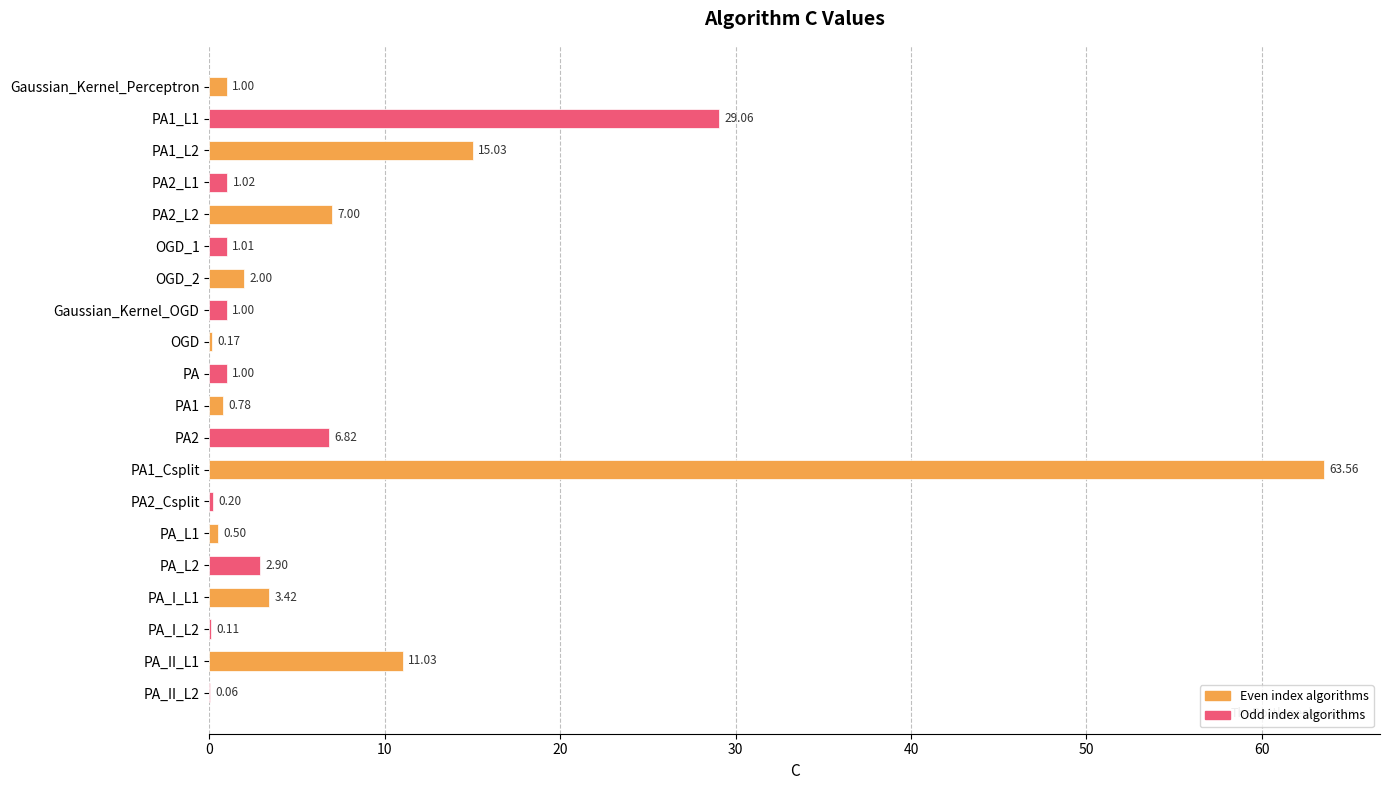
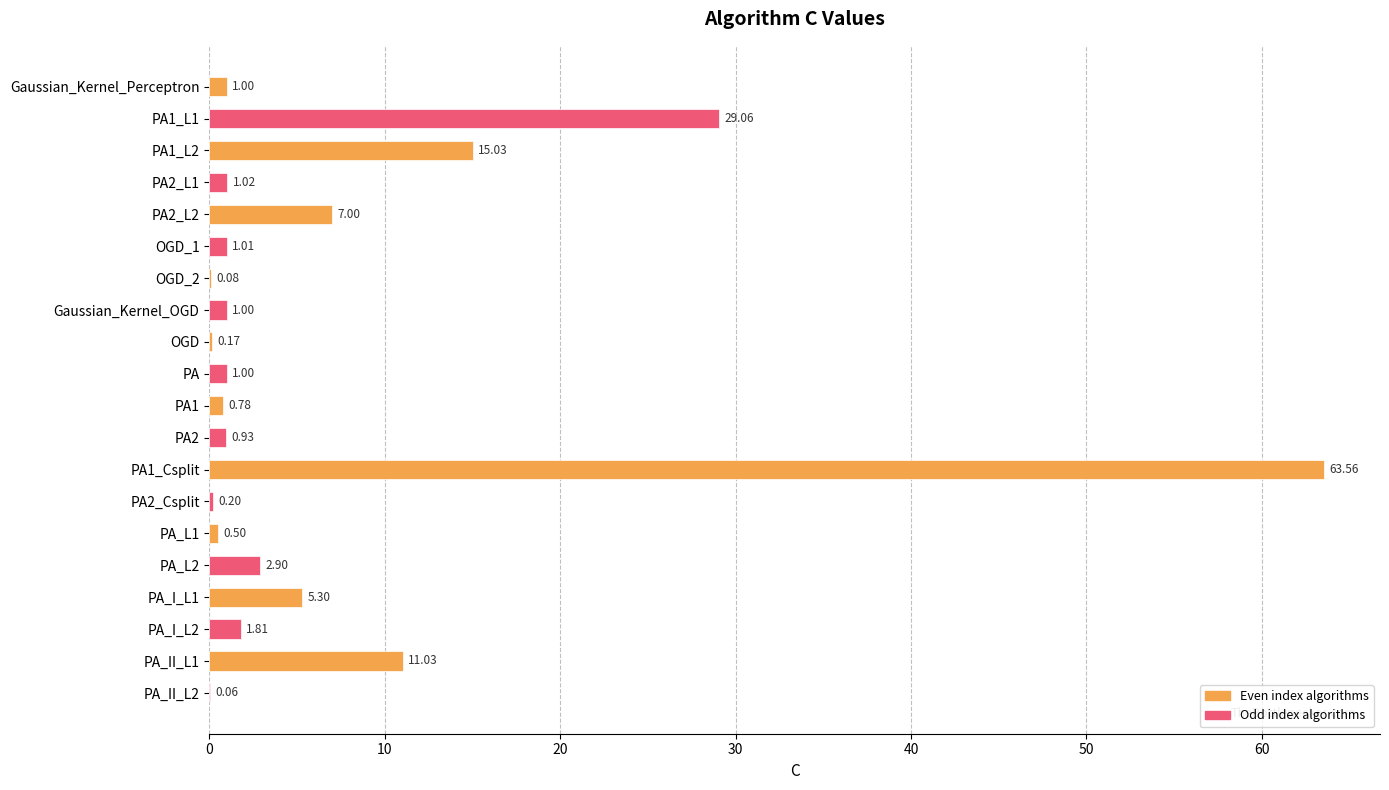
  {
    "Gaussian_Kernel_Perceptron": 1.00,
    "PA1_L1": 29.06,
    "PA1_L2": 15.03,
    "PA2_L1": 1.02,
    "PA2_L2": 7.00,
    "OGD_1": 1.01,
-   "OGD_2": 2.00,
+   "OGD_2": 0.08,
    "Gaussian_Kernel_OGD": 1.00,
    "OGD": 0.17,
    "PA": 1.00,
    "PA1": 0.78,
-   "PA2": 6.82,
+   "PA2": 0.93,
    "PA1_Csplit": 63.56,
    "PA2_Csplit": 0.20,
    "PA_L1": 0.50,
    "PA_L2": 2.90,
-   "PA_I_L1": 3.42,
-   "PA_I_L2": 0.11,
+   "PA_I_L1": 5.30,
+   "PA_I_L2": 1.81,
    "PA_II_L1": 11.03,
    "PA_II_L2": 0.06
  }
